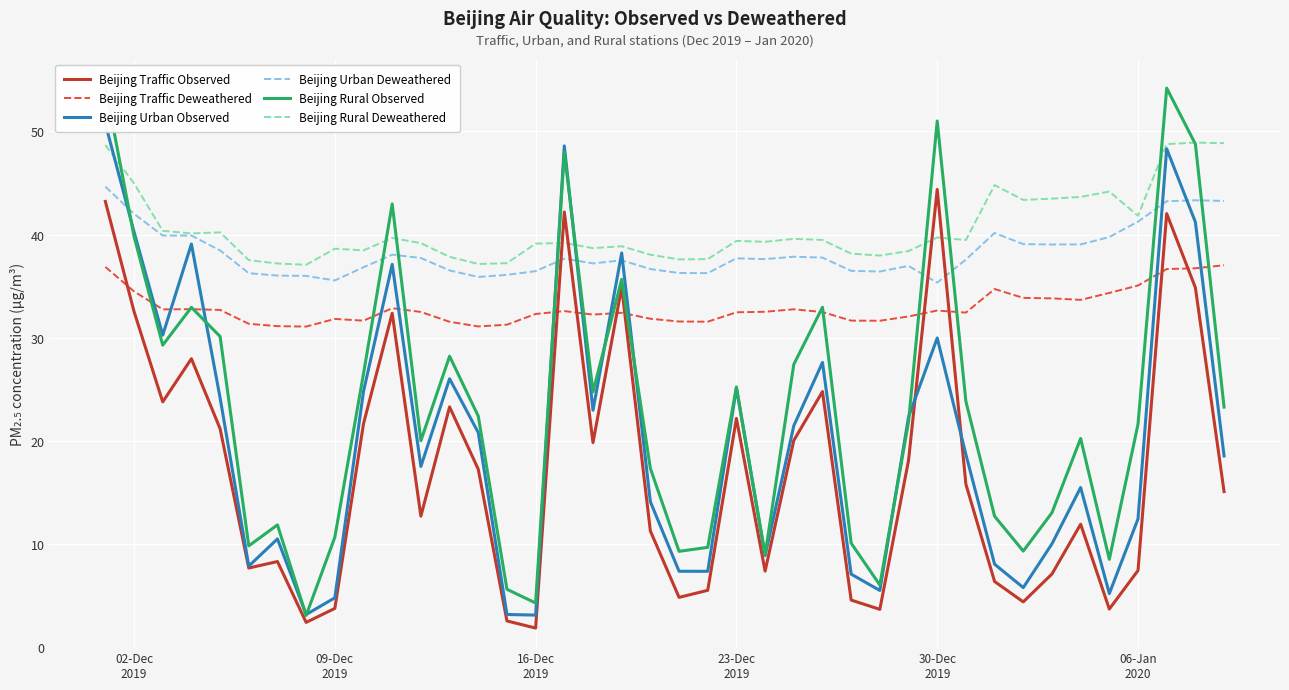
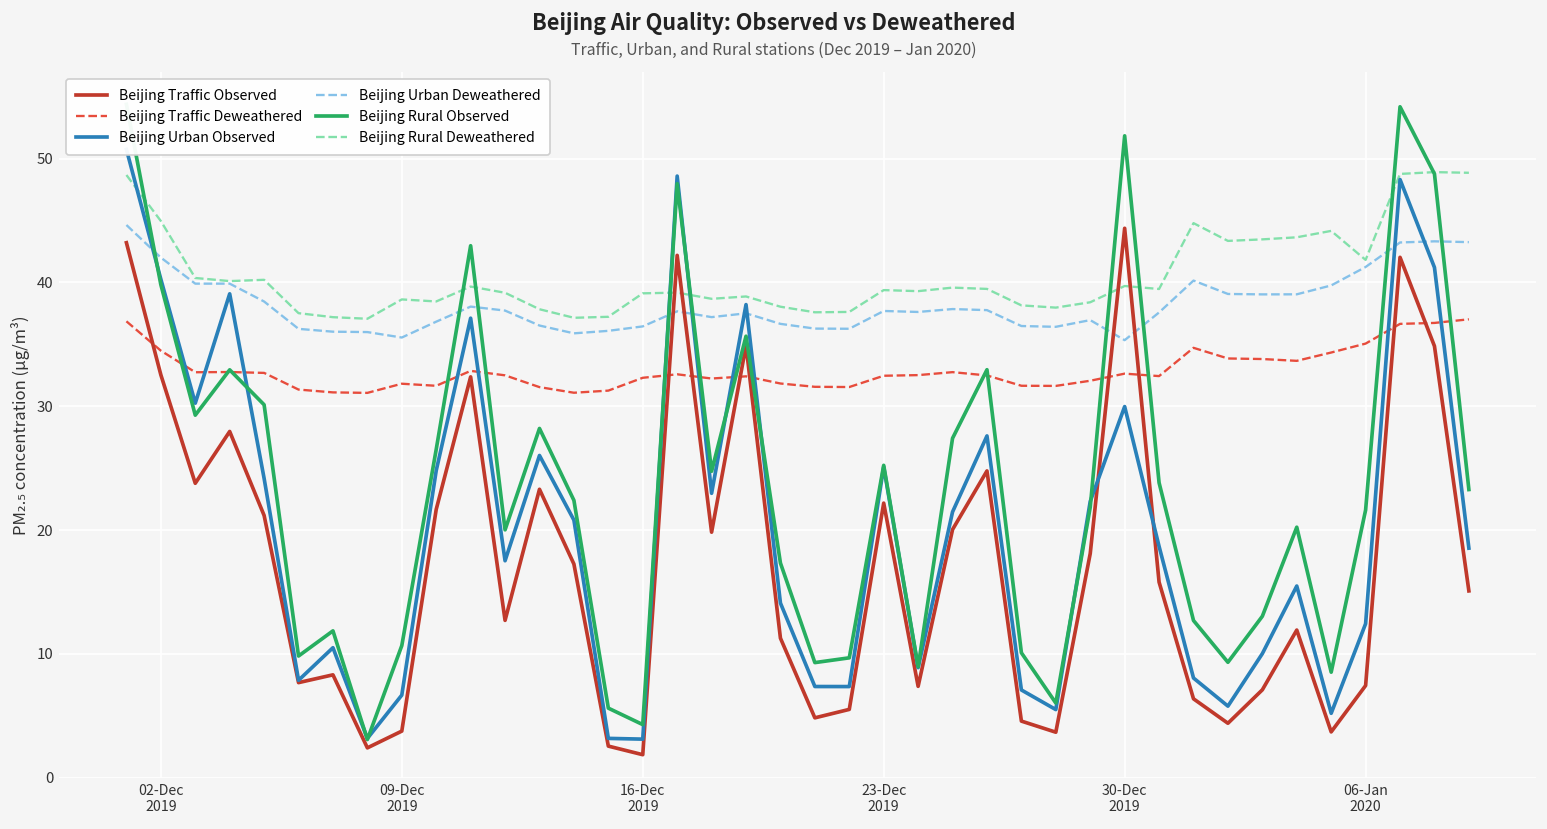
  {
    "Beijing Urban Observed": {
      "02-Dec 2019": 40.3,
-     "09-Dec 2019": 4.8,
+     "09-Dec 2019": 6.7,
      "16-Dec 2019": 3.1,
      "30-Dec 2019": 30.0,
      "06-Jan 2020": 12.4
    },
    "Beijing Urban Deweathered": {
      "02-Dec 2019": 42.0,
      "09-Dec 2019": 35.6,
      "16-Dec 2019": 36.5,
      "23-Dec 2019": 37.7,
      "30-Dec 2019": 35.3,
      "06-Jan 2020": 41.3
    },
    "Beijing Rural Observed": {
      "02-Dec 2019": 39.8,
      "09-Dec 2019": 10.7,
      "16-Dec 2019": 4.3,
-     "30-Dec 2019": 51.0,
+     "30-Dec 2019": 51.8,
      "06-Jan 2020": 21.6
    },
    "Beijing Rural Deweathered": {
      "02-Dec 2019": 45.0,
      "09-Dec 2019": 38.6,
      "16-Dec 2019": 39.1,
      "23-Dec 2019": 39.4,
      "30-Dec 2019": 39.7,
      "06-Jan 2020": 41.8
    }
  }
